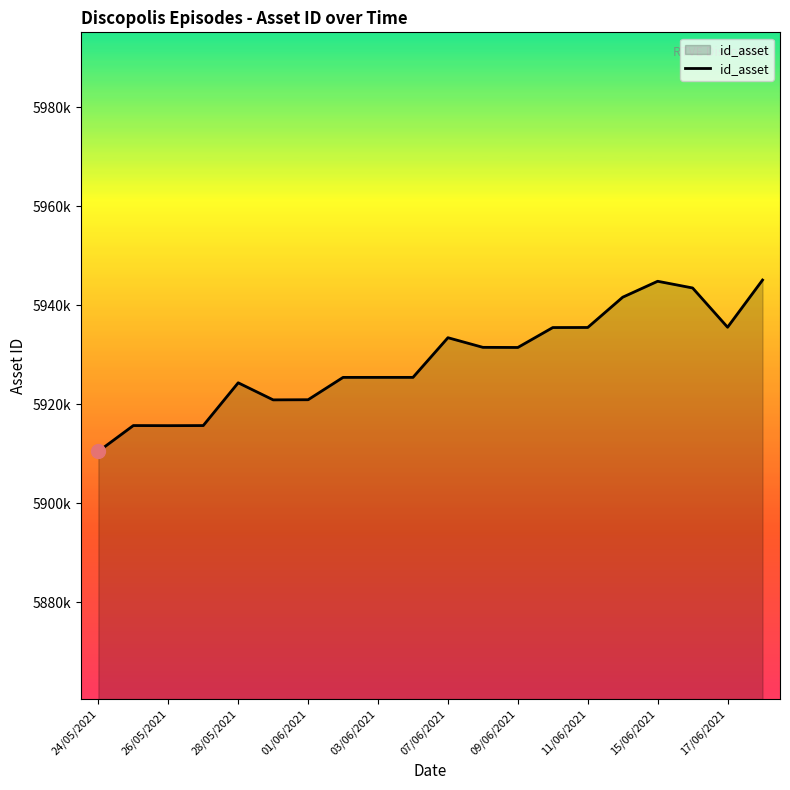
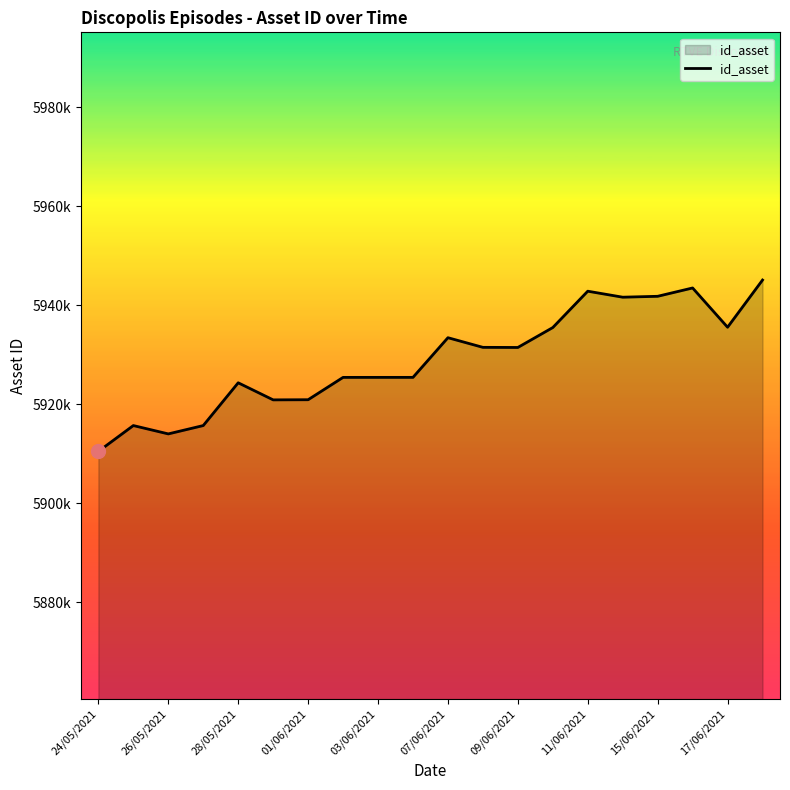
  {
    "id_asset": {
-     "26/05/2021": 5916000,
+     "26/05/2021": 5914000,
      "28/05/2021": 5924000,
      "01/06/2021": 5921000,
      "03/06/2021": 5925000,
      "07/06/2021": 5933000,
      "09/06/2021": 5931000,
-     "11/06/2021": 5936000,
-     "15/06/2021": 5945000,
+     "11/06/2021": 5943000,
+     "15/06/2021": 5942000,
      "17/06/2021": 5936000
    }
  }
